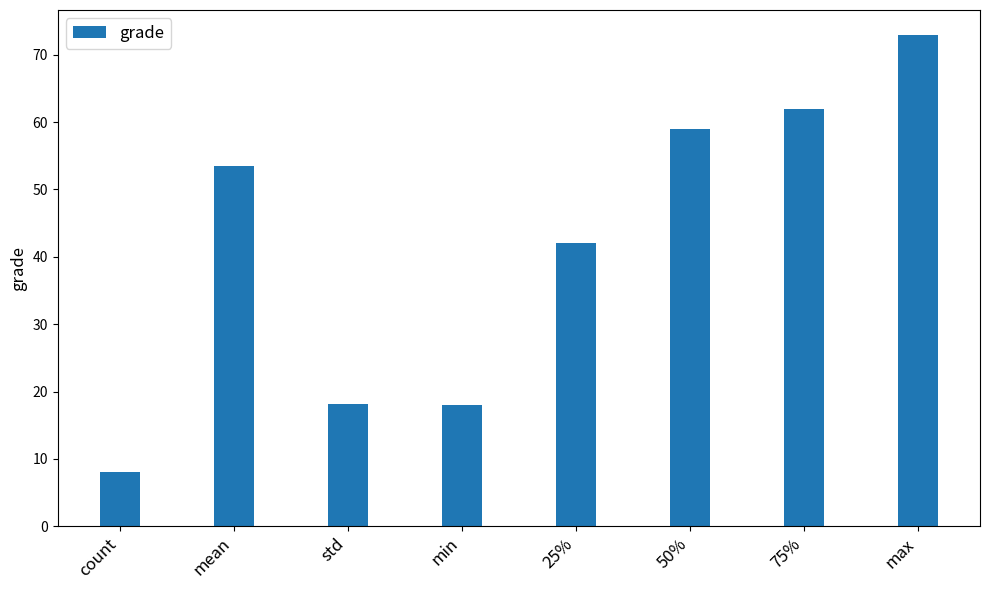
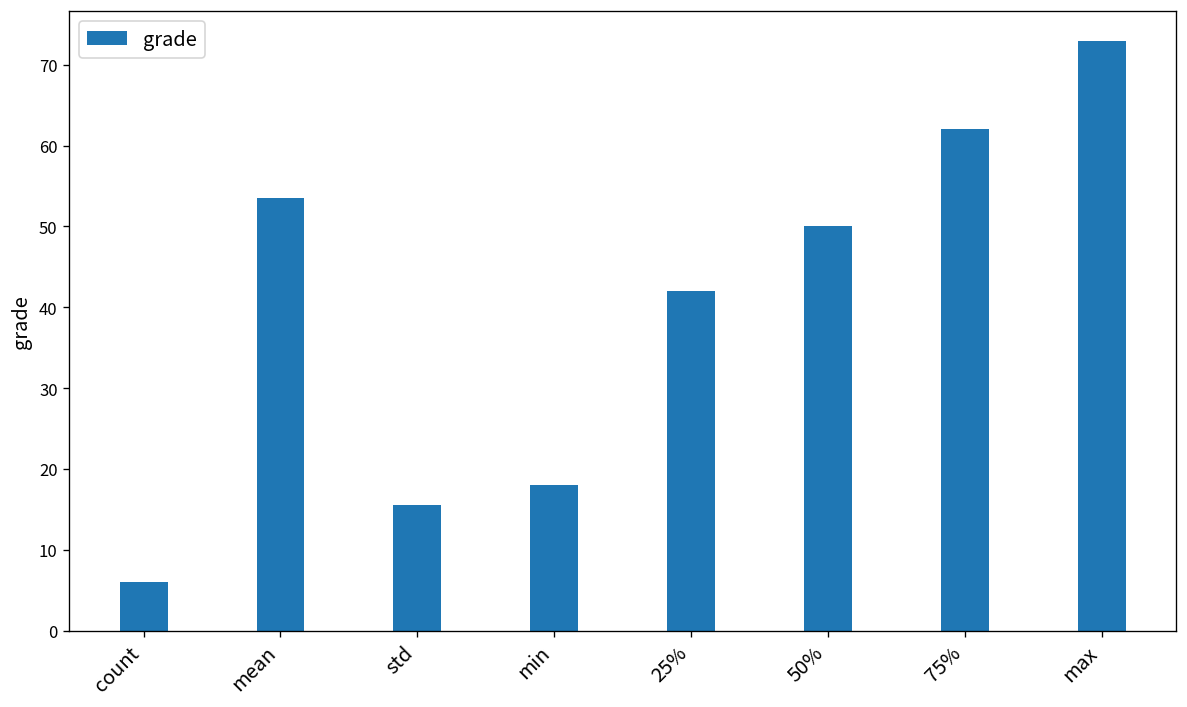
  {
-   "count": 8,
+   "count": 6,
    "mean": 54,
-   "std": 18,
+   "std": 16,
    "min": 18,
    "25%": 42,
-   "50%": 59,
+   "50%": 50,
    "75%": 62,
    "max": 73
  }
